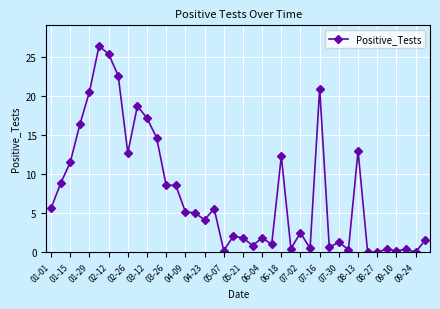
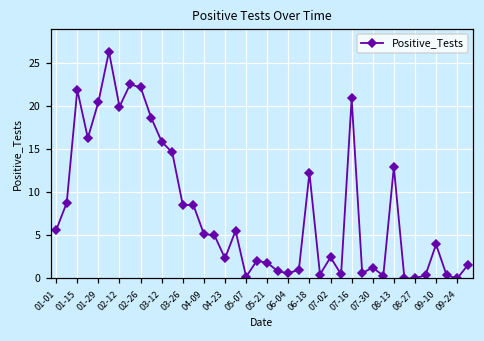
  {
    "01-01": 6,
-   "01-15": 11,
+   "01-15": 22,
    "01-29": 21,
-   "02-12": 25,
-   "02-26": 13,
-   "03-12": 17,
+   "02-12": 20,
+   "02-26": 22,
+   "03-12": 16,
    "03-26": 9,
    "04-09": 5,
-   "04-23": 4,
+   "04-23": 2,
    "05-07": 0,
    "05-21": 2,
-   "06-04": 2,
+   "06-04": 1,
    "06-18": 12,
    "07-02": 2,
    "07-16": 21,
    "07-30": 1,
    "08-13": 13,
    "08-27": 0,
-   "09-10": 0,
+   "09-10": 4,
    "09-24": 0
  }
